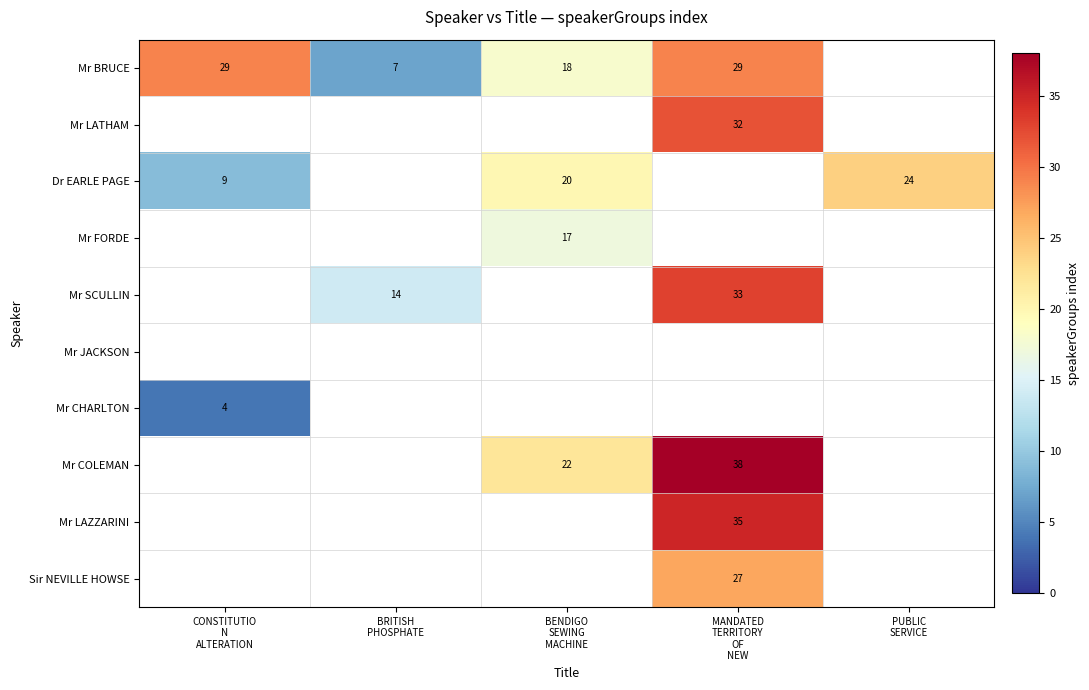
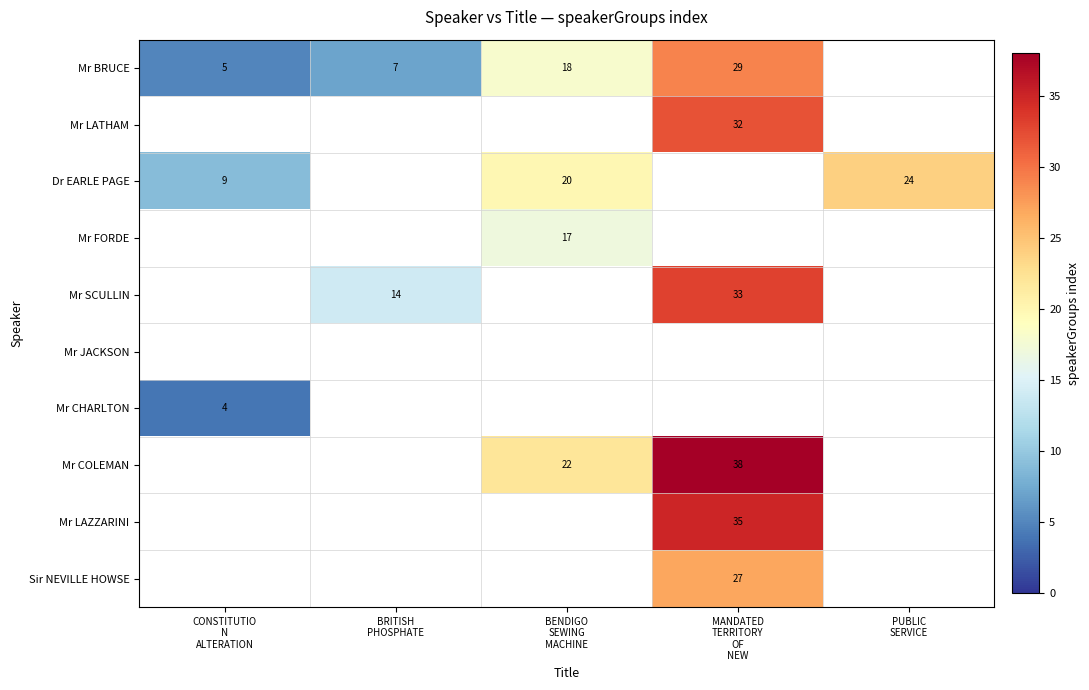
  {
    "Mr BRUCE": {
-     "CONSTITUTIO N ALTERATION": 29,
+     "CONSTITUTIO N ALTERATION": 5,
      "BRITISH PHOSPHATE": 7,
      "BENDIGO SEWING MACHINE": 18,
      "MANDATED TERRITORY OF NEW": 29
    },
    "Mr LATHAM": {
      "MANDATED TERRITORY OF NEW": 32
    },
    "Dr EARLE PAGE": {
      "CONSTITUTIO N ALTERATION": 9,
      "BENDIGO SEWING MACHINE": 20,
      "PUBLIC SERVICE": 24
    },
    "Mr FORDE": {
      "BENDIGO SEWING MACHINE": 17
    },
    "Mr SCULLIN": {
      "BRITISH PHOSPHATE": 14,
      "MANDATED TERRITORY OF NEW": 33
    },
    "Mr CHARLTON": {
      "CONSTITUTIO N ALTERATION": 4
    },
    "Mr COLEMAN": {
      "BENDIGO SEWING MACHINE": 22,
      "MANDATED TERRITORY OF NEW": 38
    },
    "Mr LAZZARINI": {
      "MANDATED TERRITORY OF NEW": 35
    },
    "Sir NEVILLE HOWSE": {
      "MANDATED TERRITORY OF NEW": 27
    }
  }
